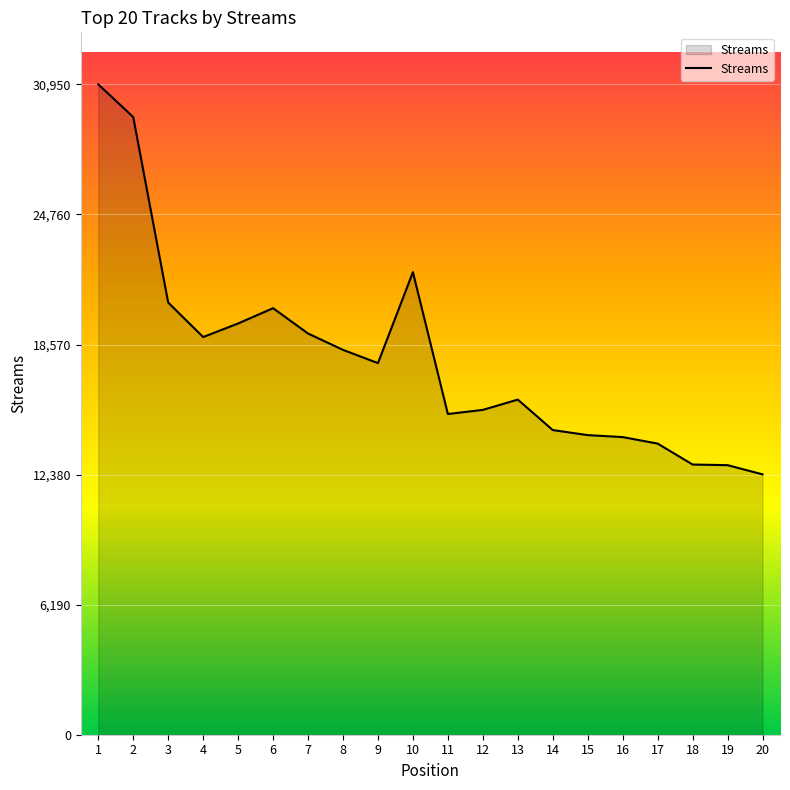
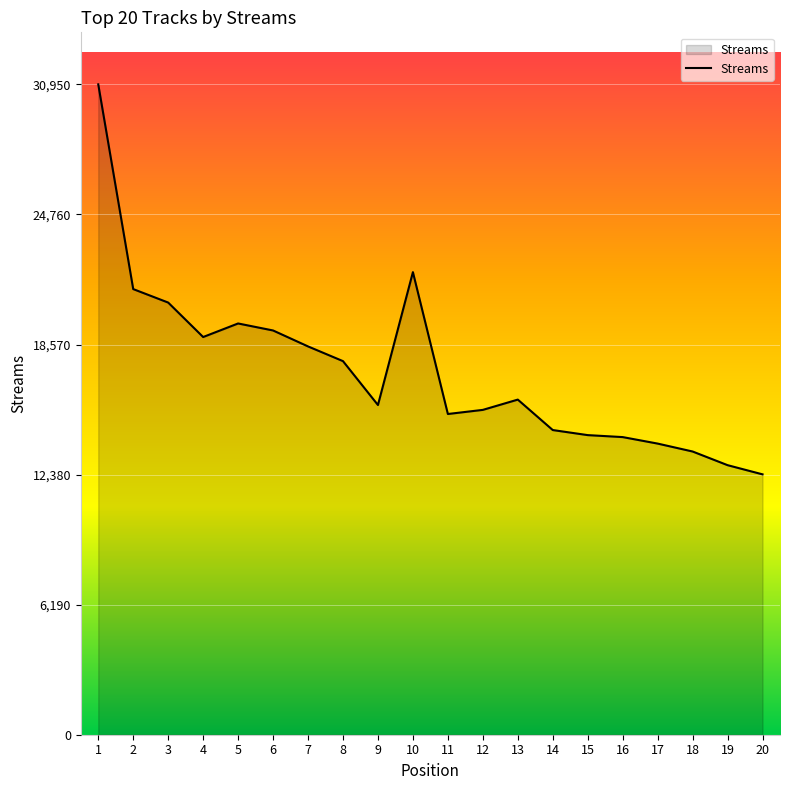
  {
    "1": "31,000",
-   "2": "29,400",
+   "2": "21,200",
    "3": "20,600",
    "4": "18,900",
    "5": "19,600",
-   "6": "20,300",
-   "7": "19,100",
-   "8": "18,300",
-   "9": "17,700",
+   "6": "19,200",
+   "7": "18,500",
+   "8": "17,800",
+   "9": "15,700",
    "10": "22,000",
    "11": "15,300",
    "12": "15,500",
    "13": "15,900",
    "14": "14,500",
    "15": "14,300",
    "16": "14,200",
    "17": "13,900",
-   "18": "12,900",
+   "18": "13,500",
    "19": "12,800",
    "20": "12,400"
  }
